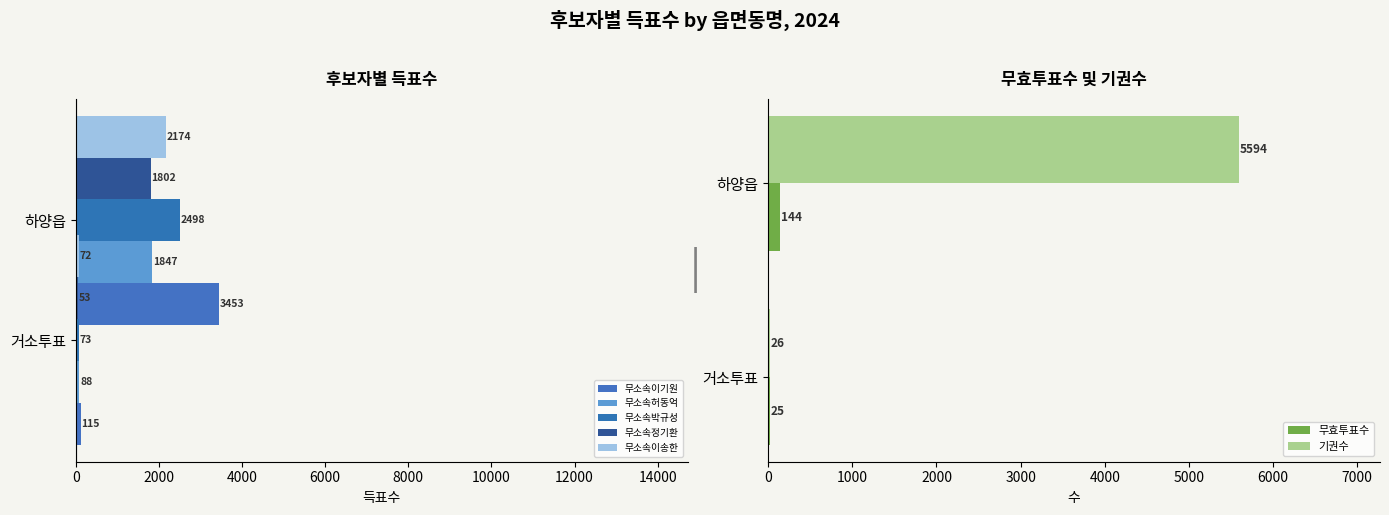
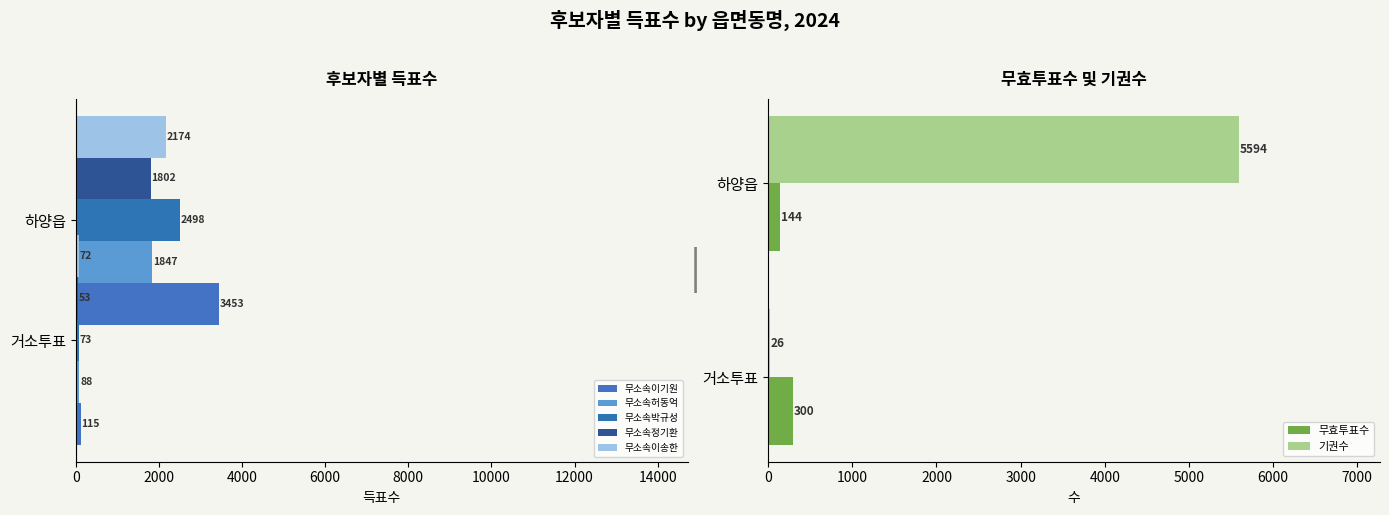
  {
    "무효투표수 및 기권수": {
      "무효투표수": {
        "하양읍": 144,
-       "거소투표": 25
+       "거소투표": 300
      },
      "기권수": {
        "하양읍": 5594,
        "거소투표": 26
      }
    }
  }
